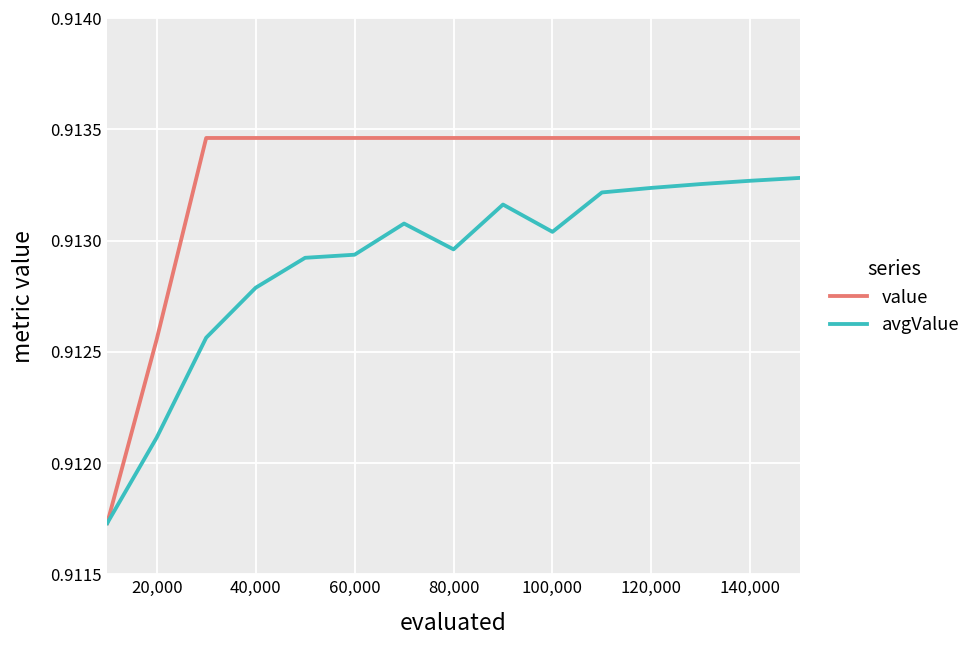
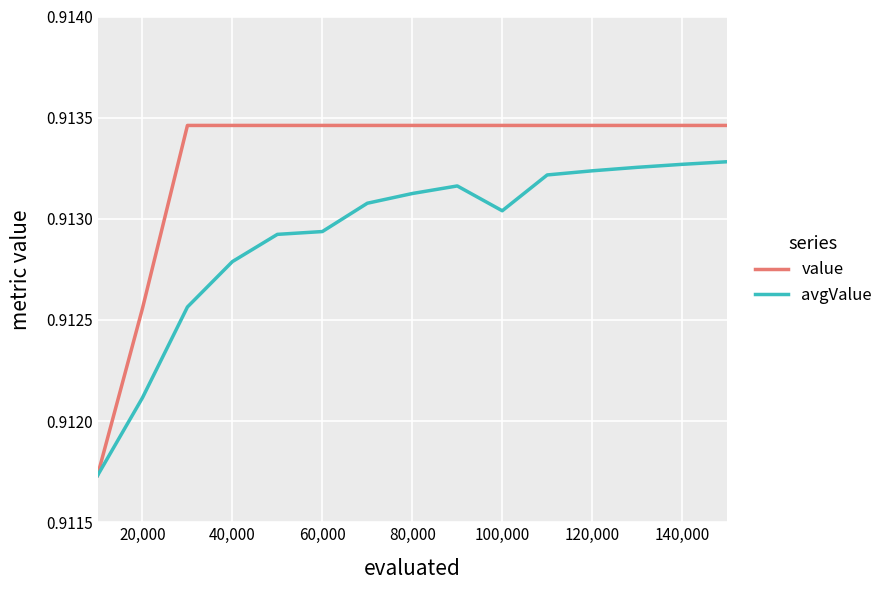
  {
    "value": {
      "20,000": 0.91256,
      "40,000": 0.91346,
      "60,000": 0.91346,
      "80,000": 0.91346,
      "100,000": 0.91346,
      "120,000": 0.91346,
      "140,000": 0.91346
    },
    "avgValue": {
      "20,000": 0.91212,
      "40,000": 0.91279,
      "60,000": 0.91294,
-     "80,000": 0.91296,
+     "80,000": 0.91313,
      "100,000": 0.91304,
      "120,000": 0.91324,
      "140,000": 0.91327
    }
  }
